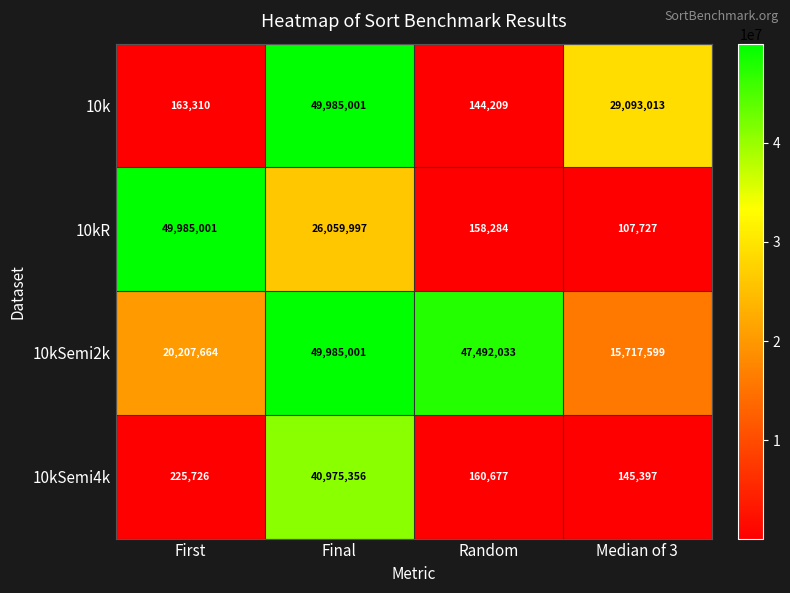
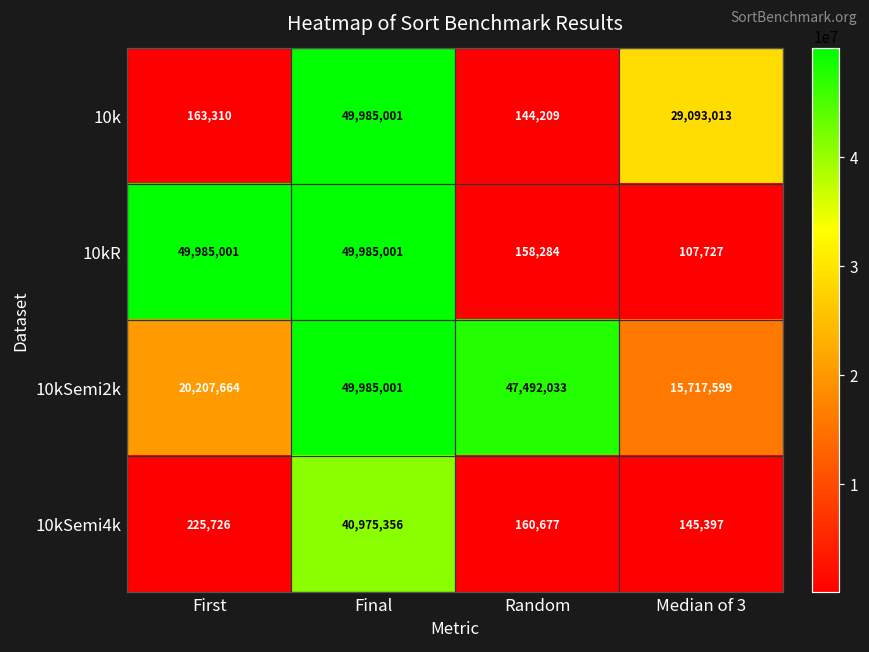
  {
    "10k": {
      "First": "163,310",
      "Final": "49,985,001",
      "Random": "144,209",
      "Median of 3": "29,093,013"
    },
    "10kR": {
      "First": "49,985,001",
-     "Final": "26,059,997",
+     "Final": "49,985,001",
      "Random": "158,284",
      "Median of 3": "107,727"
    },
    "10kSemi2k": {
      "First": "20,207,664",
      "Final": "49,985,001",
      "Random": "47,492,033",
      "Median of 3": "15,717,599"
    },
    "10kSemi4k": {
      "First": "225,726",
      "Final": "40,975,356",
      "Random": "160,677",
      "Median of 3": "145,397"
    }
  }
